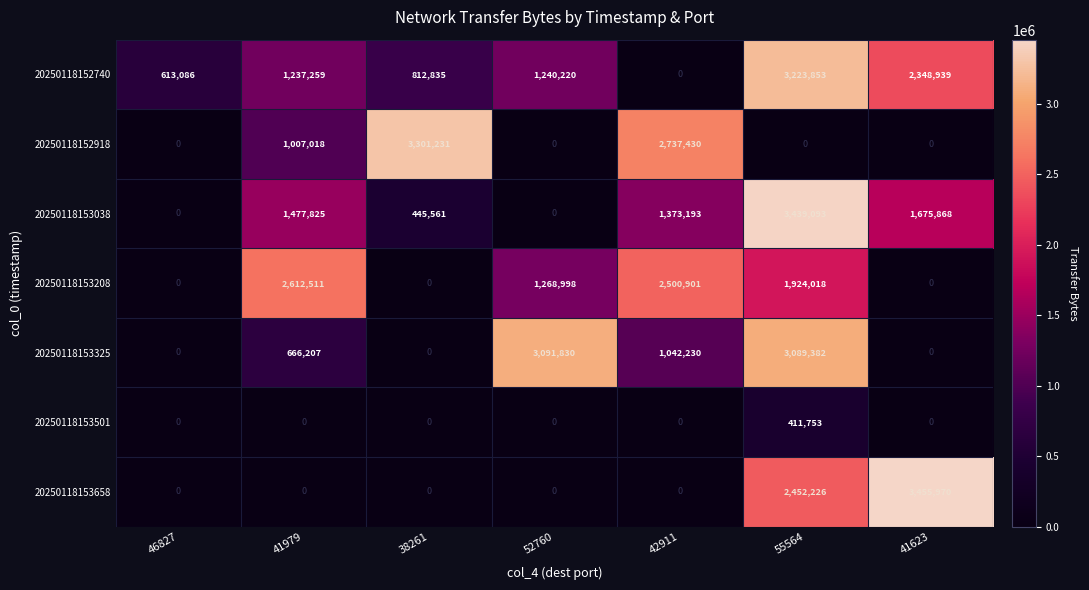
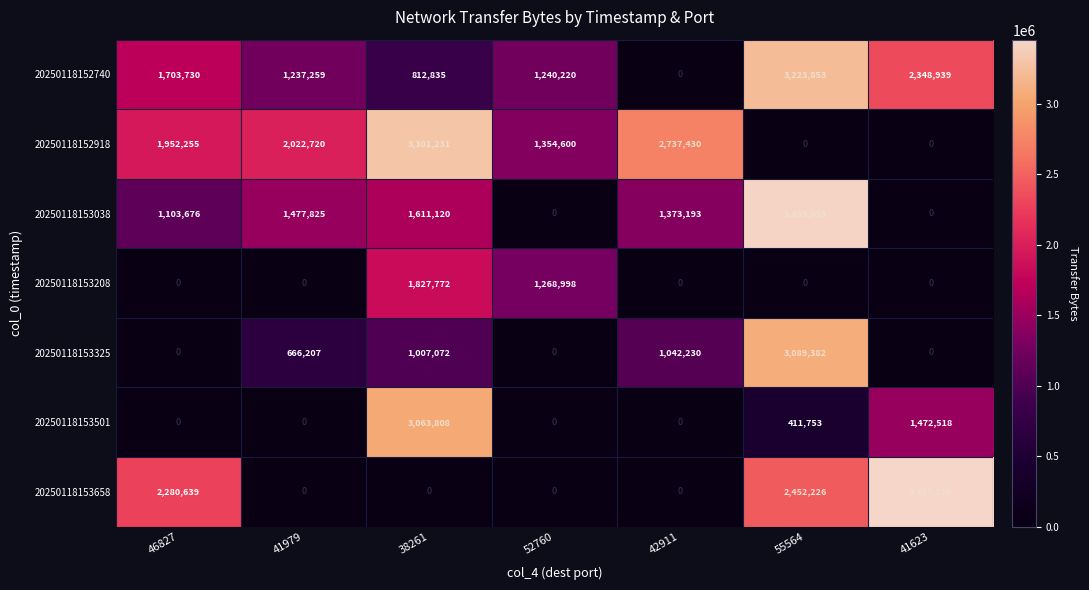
  {
    "20250118152740": {
-     "46827": "613,086",
+     "46827": "1,703,730",
      "41979": "1,237,259",
      "38261": "812,835",
      "52760": "1,240,220",
      "42911": "0",
      "55564": "3,223,853",
      "41623": "2,348,939"
    },
    "20250118152918": {
-     "46827": "0",
-     "41979": "1,007,018",
-     "52760": "0",
+     "46827": "1,952,255",
+     "41979": "2,022,720",
+     "52760": "1,354,600",
      "42911": "2,737,430",
      "55564": "0",
      "41623": "0"
    },
    "20250118153038": {
-     "46827": "0",
+     "46827": "1,103,676",
      "41979": "1,477,825",
-     "38261": "445,561",
+     "38261": "1,611,120",
      "52760": "0",
      "42911": "1,373,193",
-     "41623": "1,675,868"
+     "41623": "0"
    },
    "20250118153208": {
      "46827": "0",
-     "41979": "2,612,511",
-     "38261": "0",
+     "41979": "0",
+     "38261": "1,827,772",
      "52760": "1,268,998",
-     "42911": "2,500,901",
-     "55564": "1,924,018",
+     "42911": "0",
+     "55564": "0",
      "41623": "0"
    },
    "20250118153325": {
      "46827": "0",
      "41979": "666,207",
-     "38261": "0",
-     "52760": "3,091,830",
+     "38261": "1,007,072",
+     "52760": "0",
      "42911": "1,042,230",
      "55564": "3,089,382",
      "41623": "0"
    },
    "20250118153501": {
      "46827": "0",
      "41979": "0",
-     "38261": "0",
+     "38261": "3,063,808",
      "52760": "0",
      "42911": "0",
      "55564": "411,753",
-     "41623": "0"
+     "41623": "1,472,518"
    },
    "20250118153658": {
-     "46827": "0",
+     "46827": "2,280,639",
      "41979": "0",
      "38261": "0",
      "52760": "0",
      "42911": "0",
      "55564": "2,452,226"
    }
  }
